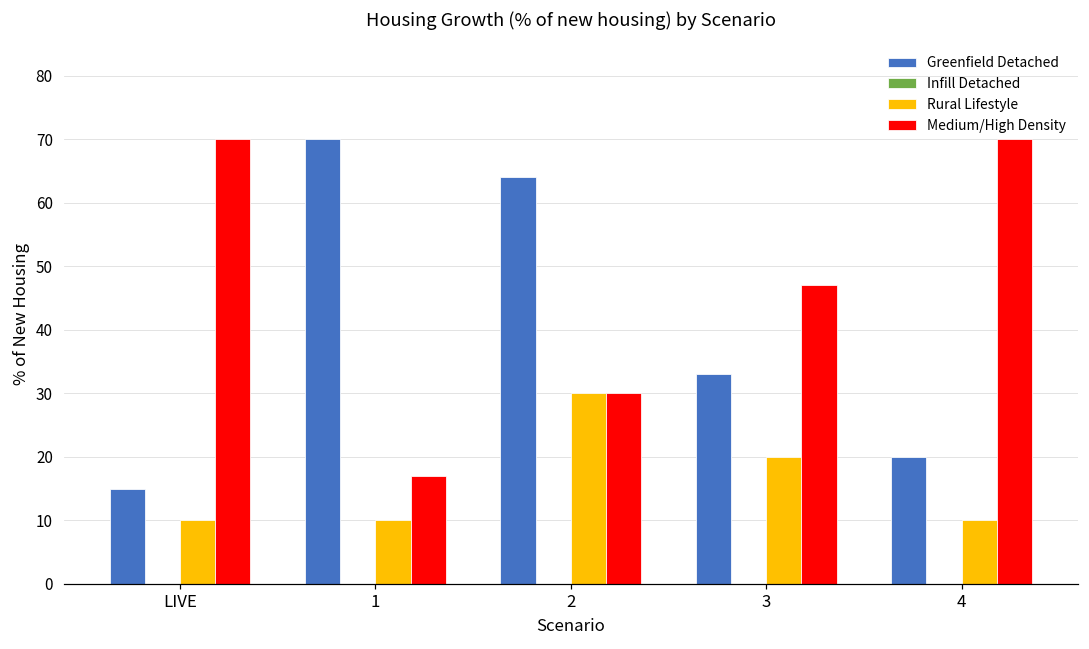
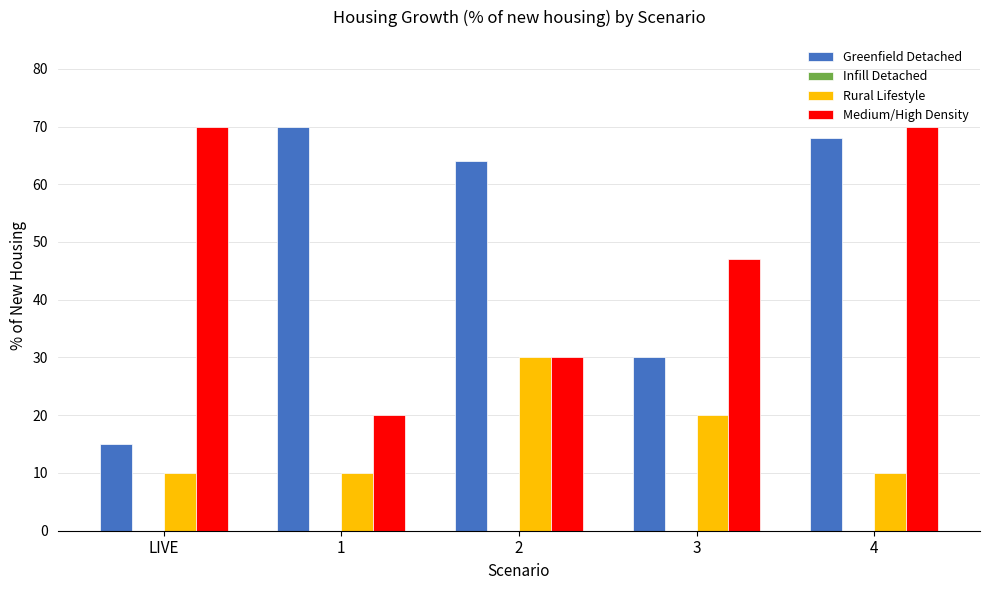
  {
    "Greenfield Detached": {
      "LIVE": 15,
      "1": 70,
      "2": 64,
-     "3": 33,
-     "4": 20
+     "3": 30,
+     "4": 68
    },
    "Infill Detached": {
      "LIVE": 0,
      "1": 0,
      "2": 0,
      "3": 0,
      "4": 0
    },
    "Rural Lifestyle": {
      "LIVE": 10,
      "1": 10,
      "2": 30,
      "3": 20,
      "4": 10
    },
    "Medium/High Density": {
      "LIVE": 70,
-     "1": 17,
+     "1": 20,
      "2": 30,
      "3": 47,
      "4": 70
    }
  }
